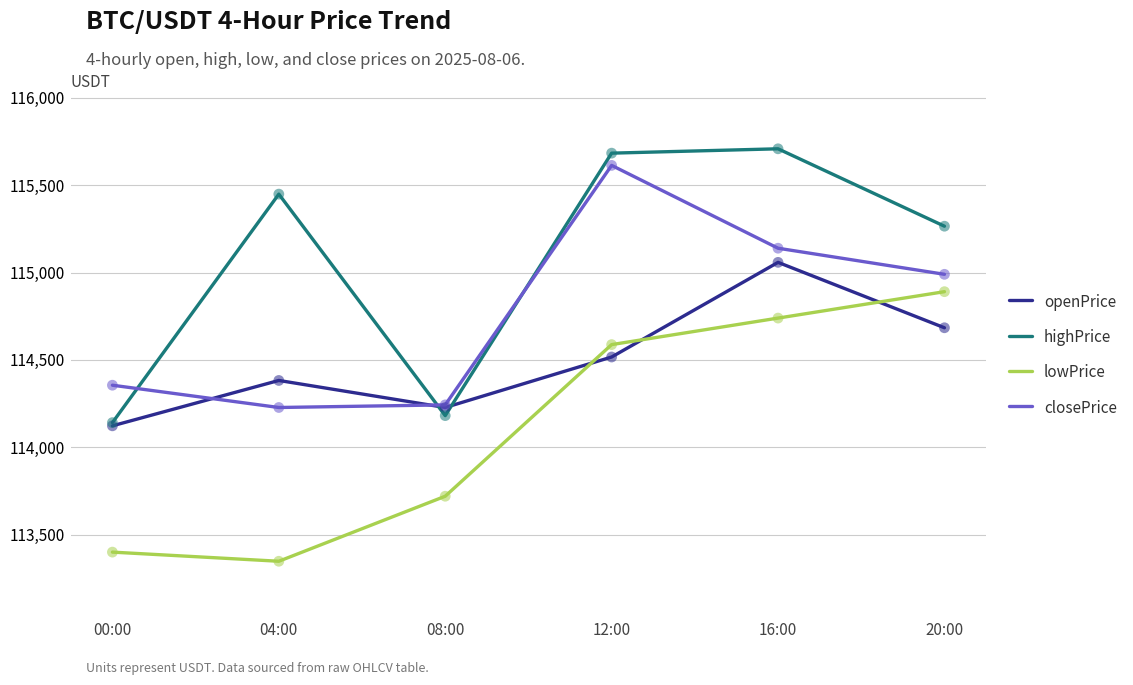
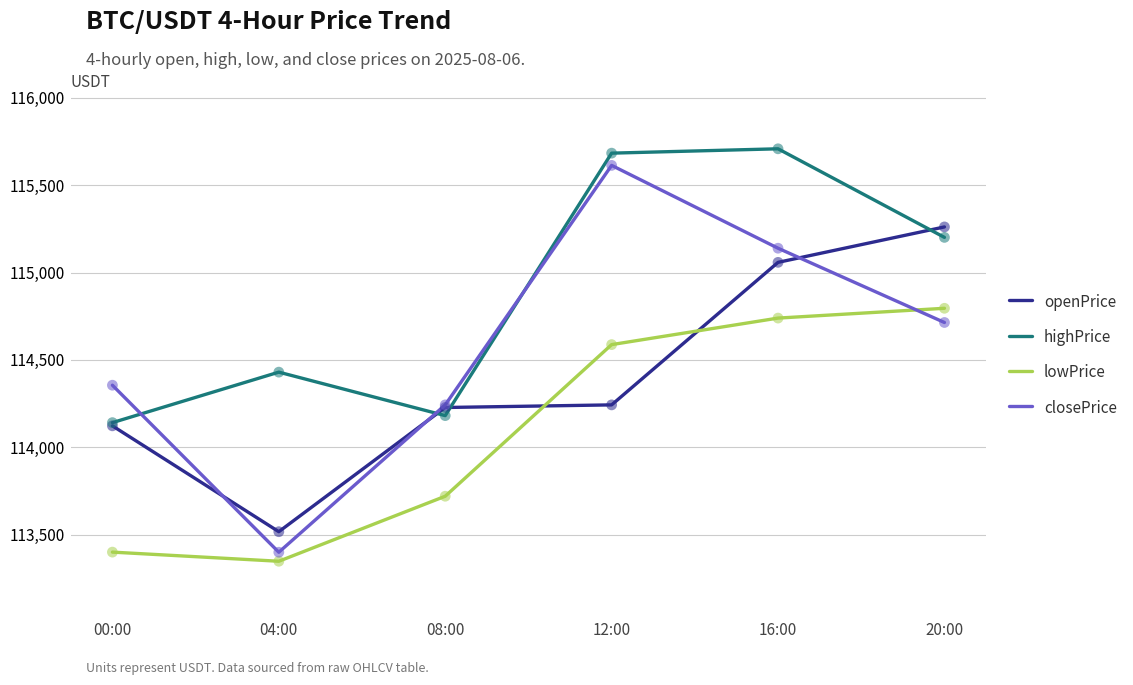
  {
    "openPrice": {
      "00:00": "114,120",
-     "04:00": "114,380",
+     "04:00": "113,520",
      "08:00": "114,230",
-     "12:00": "114,520",
+     "12:00": "114,240",
      "16:00": "115,060",
-     "20:00": "114,680"
+     "20:00": "115,260"
    },
    "highPrice": {
      "00:00": "114,140",
-     "04:00": "115,450",
+     "04:00": "114,430",
      "08:00": "114,180",
      "12:00": "115,680",
      "16:00": "115,710",
-     "20:00": "115,270"
+     "20:00": "115,200"
    },
    "lowPrice": {
      "00:00": "113,400",
      "04:00": "113,350",
      "08:00": "113,720",
      "12:00": "114,590",
      "16:00": "114,740",
-     "20:00": "114,890"
+     "20:00": "114,800"
    },
    "closePrice": {
      "00:00": "114,360",
-     "04:00": "114,230",
+     "04:00": "113,400",
      "08:00": "114,240",
      "12:00": "115,610",
      "16:00": "115,140",
-     "20:00": "114,990"
+     "20:00": "114,710"
    }
  }
